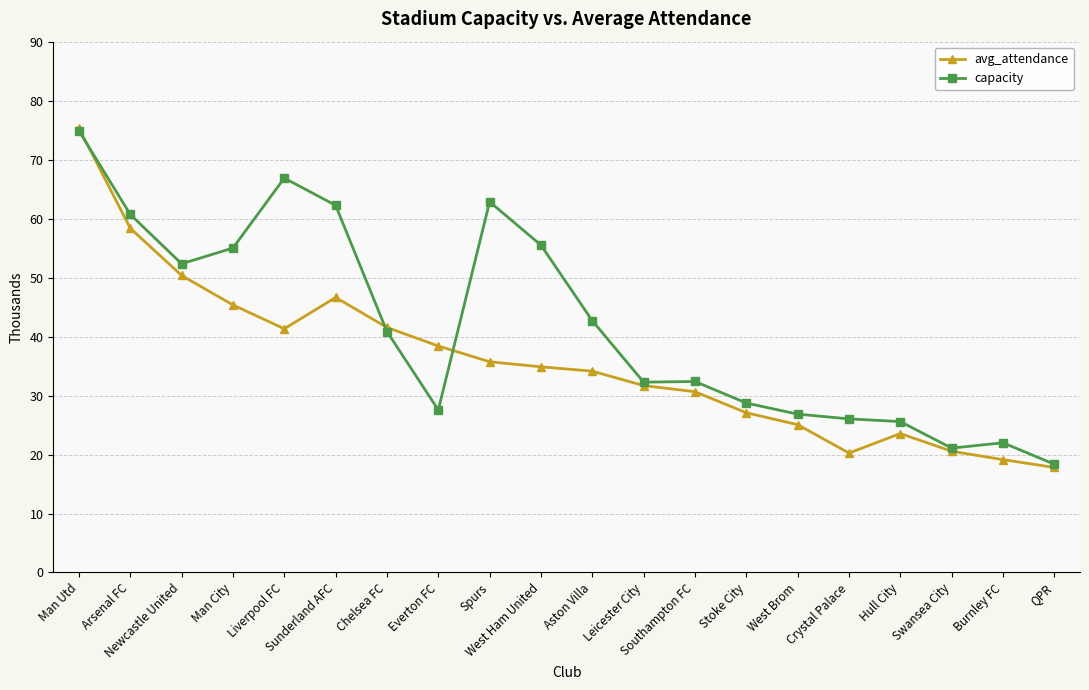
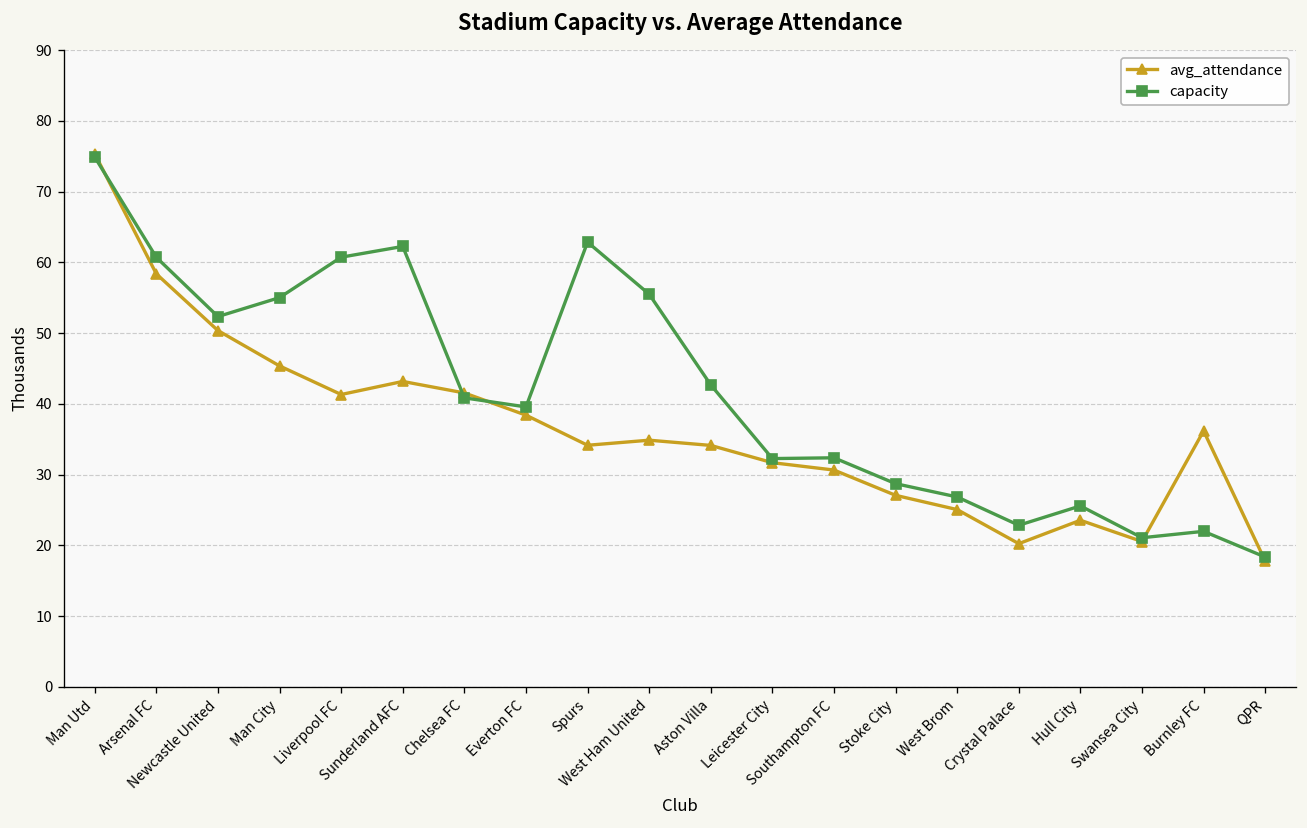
  {
    "avg_attendance": {
      "Man Utd": 75,
      "Arsenal FC": 58,
      "Newcastle United": 50,
      "Man City": 45,
      "Liverpool FC": 41,
-     "Sunderland AFC": 47,
+     "Sunderland AFC": 43,
      "Chelsea FC": 42,
      "Everton FC": 38,
-     "Spurs": 36,
+     "Spurs": 34,
      "West Ham United": 35,
      "Aston Villa": 34,
      "Leicester City": 32,
      "Southampton FC": 31,
      "Stoke City": 27,
      "West Brom": 25,
      "Crystal Palace": 20,
      "Hull City": 24,
      "Swansea City": 21,
-     "Burnley FC": 19,
+     "Burnley FC": 36,
      "QPR": 18
    },
    "capacity": {
      "Man Utd": 75,
      "Arsenal FC": 61,
      "Newcastle United": 52,
      "Man City": 55,
-     "Liverpool FC": 67,
+     "Liverpool FC": 61,
      "Sunderland AFC": 62,
      "Chelsea FC": 41,
-     "Everton FC": 28,
+     "Everton FC": 40,
      "Spurs": 63,
      "West Ham United": 56,
      "Aston Villa": 43,
      "Leicester City": 32,
      "Southampton FC": 32,
      "Stoke City": 29,
      "West Brom": 27,
-     "Crystal Palace": 26,
+     "Crystal Palace": 23,
      "Hull City": 26,
      "Swansea City": 21,
      "Burnley FC": 22,
      "QPR": 18
    }
  }
